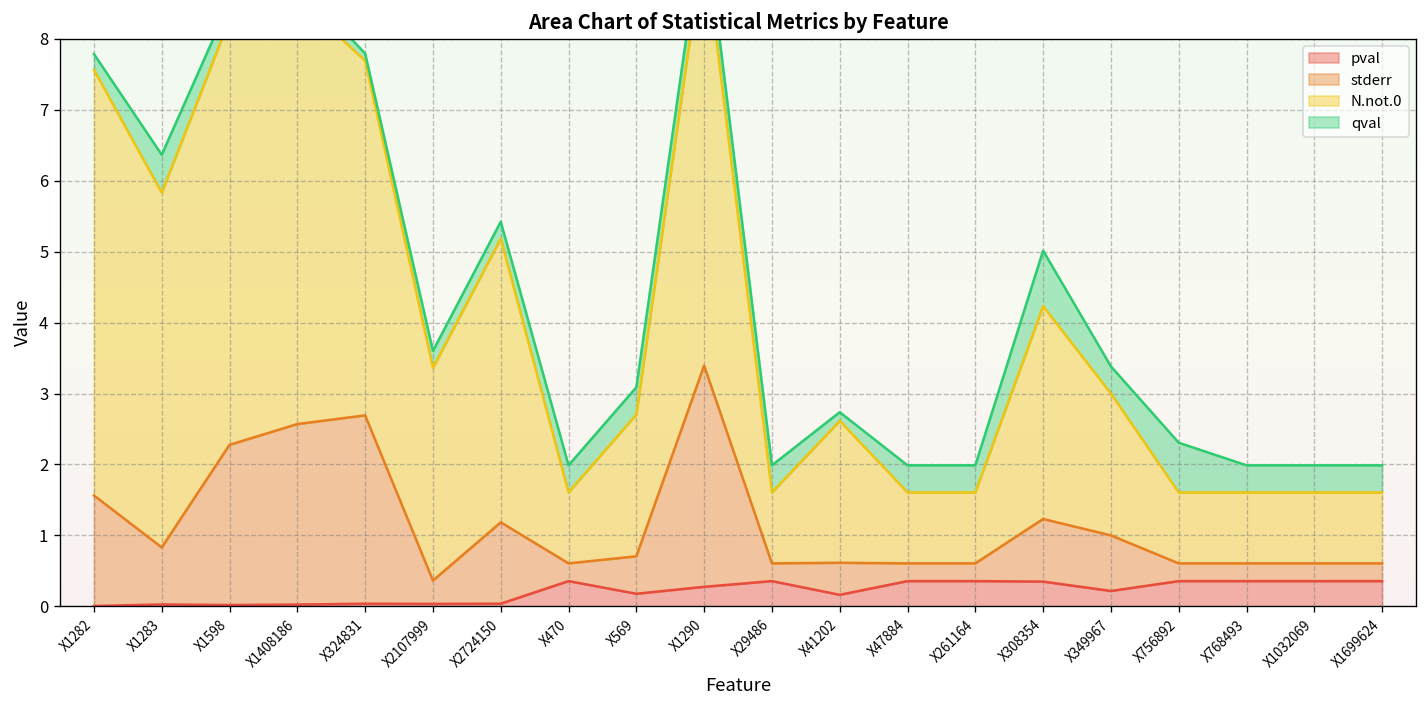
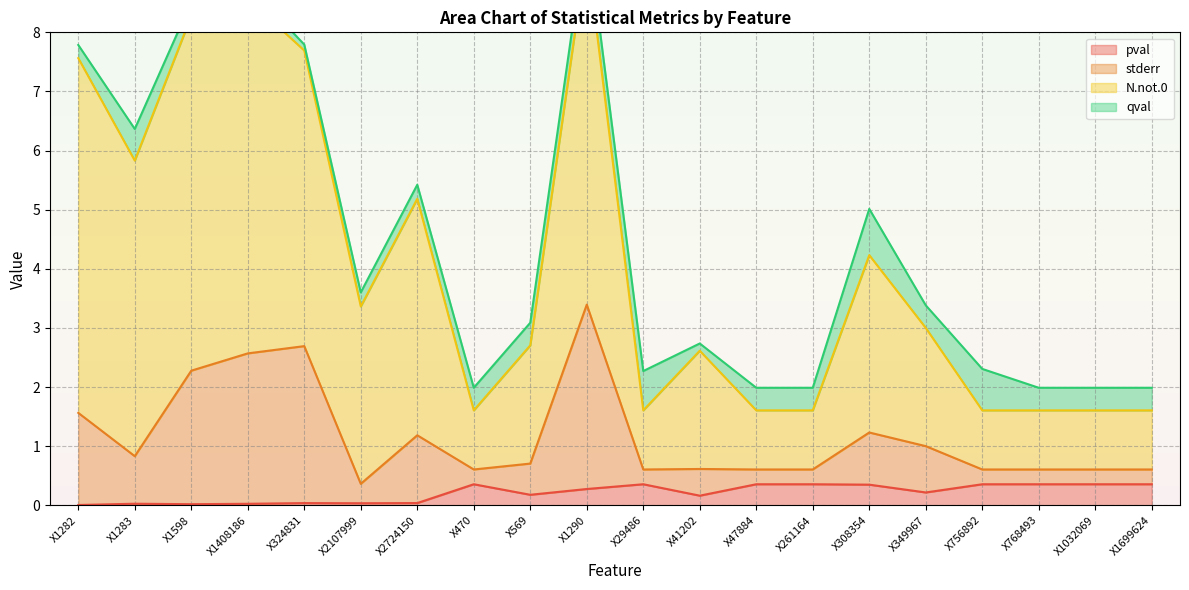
  {
    "qval": {
      "X1282": 0.2,
      "X1283": 0.5,
      "X324831": 0.1,
      "X2107999": 0.2,
      "X2724150": 0.2,
      "X470": 0.4,
      "X569": 0.4,
-     "X29486": 0.4,
+     "X29486": 0.7,
      "X41202": 0.1,
      "X47884": 0.4,
      "X261164": 0.4,
      "X308354": 0.8,
      "X349967": 0.4,
      "X756892": 0.7,
      "X768493": 0.4,
      "X1032069": 0.4,
      "X1699624": 0.4
    }
  }
